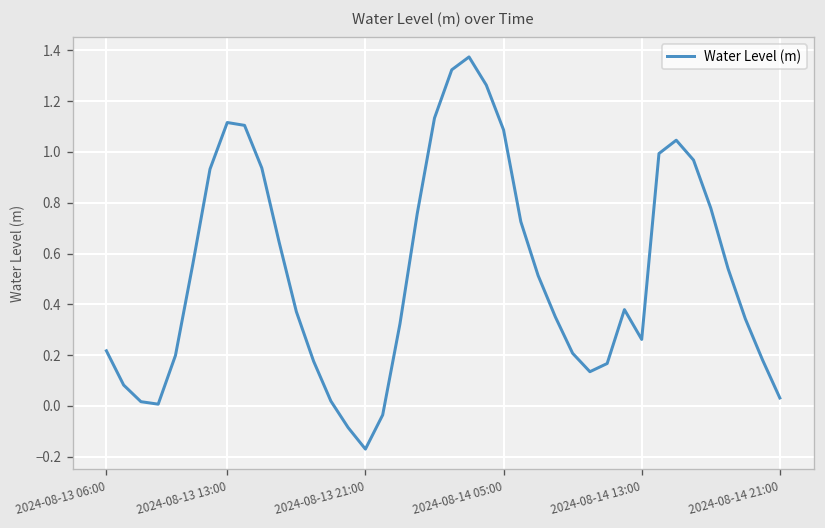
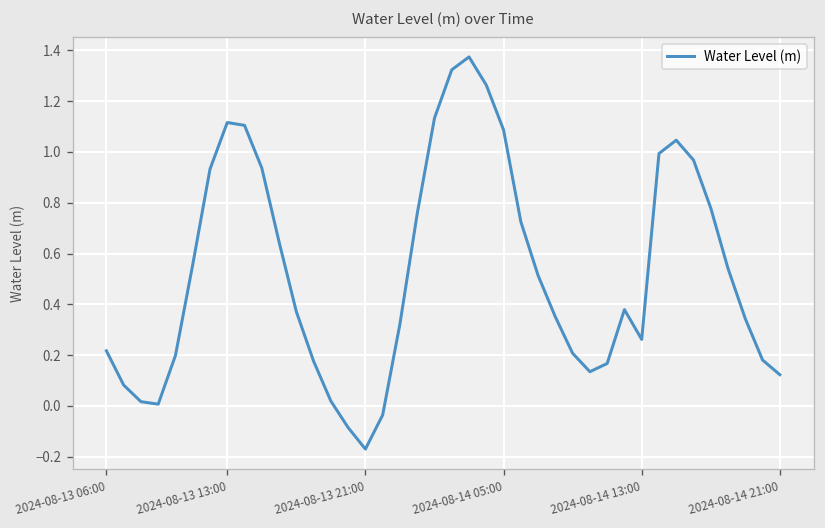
  {
    "2024-08-13 06:00": 0.22,
    "2024-08-13 13:00": 1.12,
    "2024-08-13 21:00": -0.17,
    "2024-08-14 05:00": 1.09,
    "2024-08-14 13:00": 0.26,
-   "2024-08-14 21:00": 0.03
+   "2024-08-14 21:00": 0.12
  }
